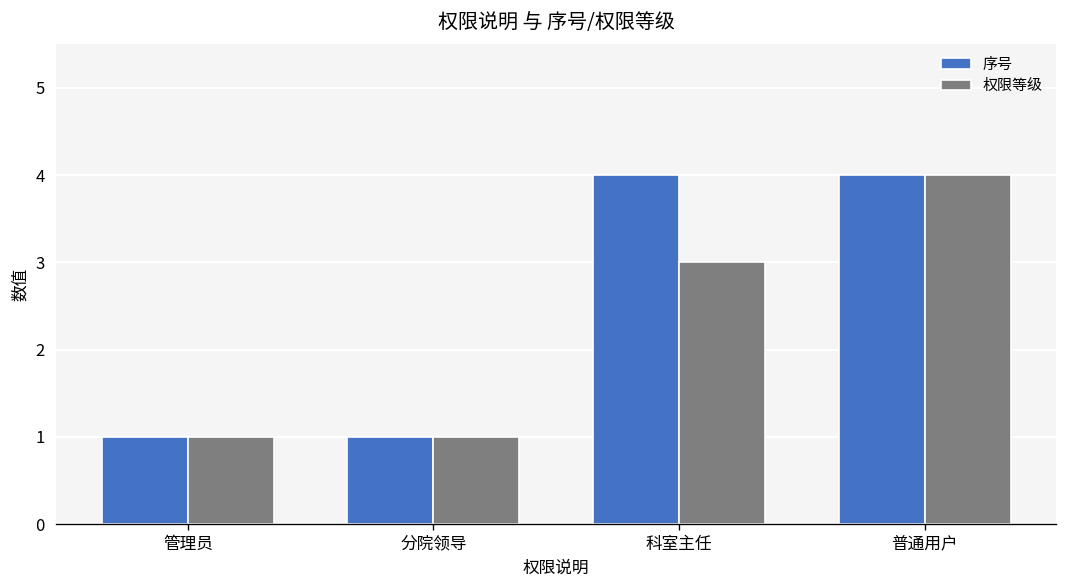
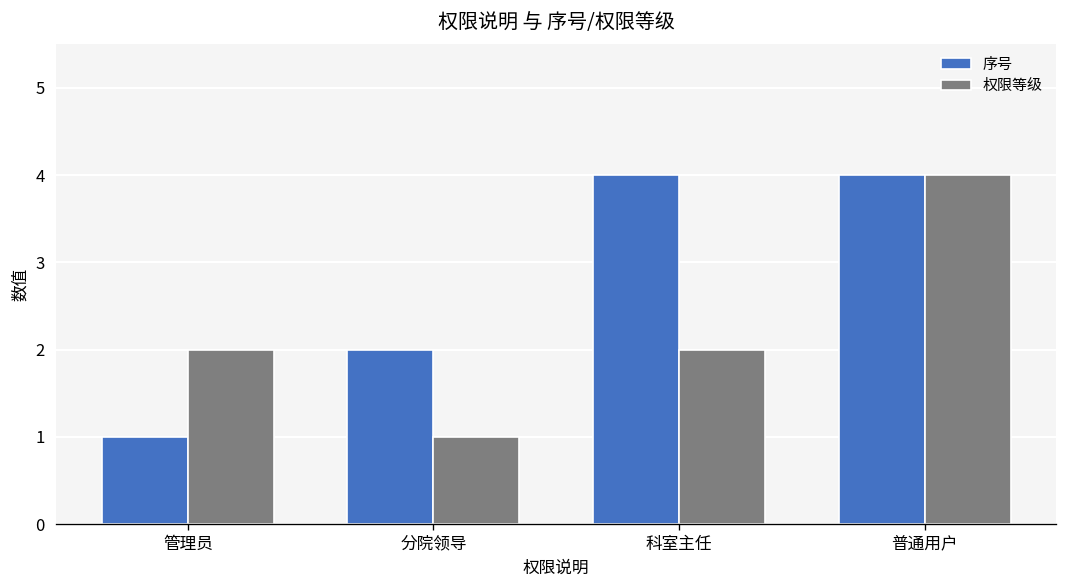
  {
    "序号": {
      "管理员": 1,
-     "分院领导": 1,
+     "分院领导": 2,
      "科室主任": 4,
      "普通用户": 4
    },
    "权限等级": {
-     "管理员": 1,
+     "管理员": 2,
      "分院领导": 1,
-     "科室主任": 3,
+     "科室主任": 2,
      "普通用户": 4
    }
  }
